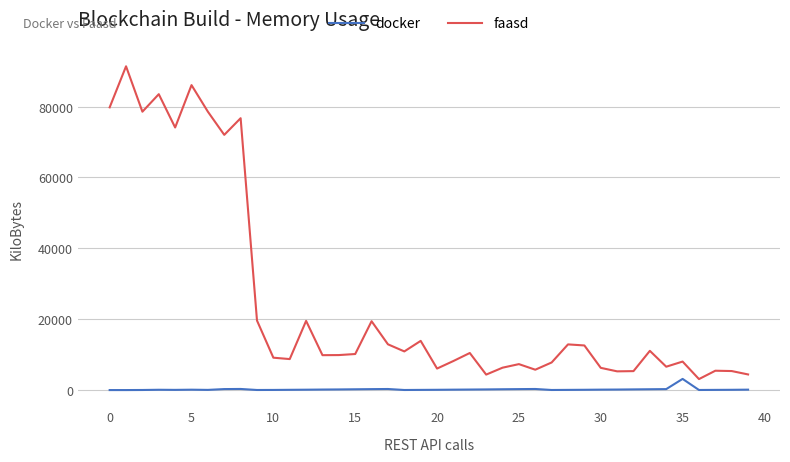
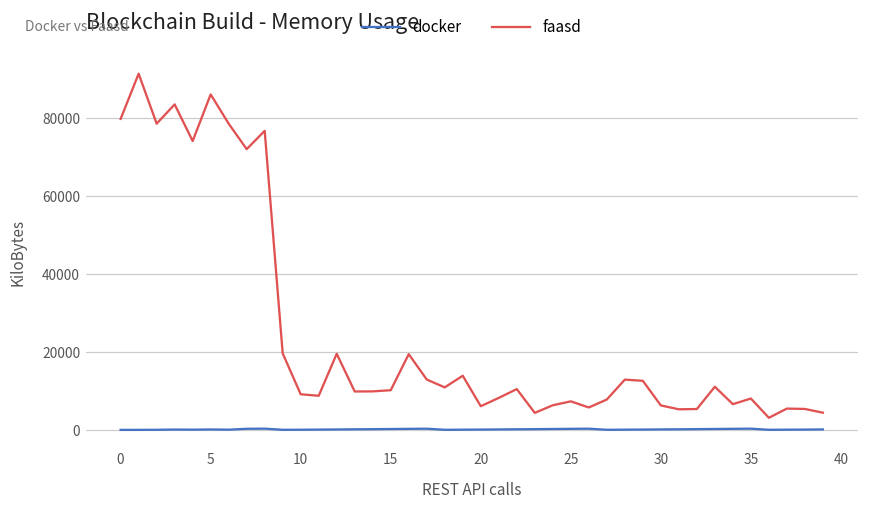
  {
    "docker": {
      "0": 0,
      "5": 0,
      "10": 0,
      "15": 0,
      "20": 0,
      "25": 0,
      "30": 0,
-     "35": 3000
+     "35": 0
    },
    "faasd": {
      "0": 80000,
      "5": 86000,
      "10": 9000,
      "15": 10000,
      "20": 6000,
      "25": 7000,
      "30": 6000,
      "35": 8000
    }
  }
